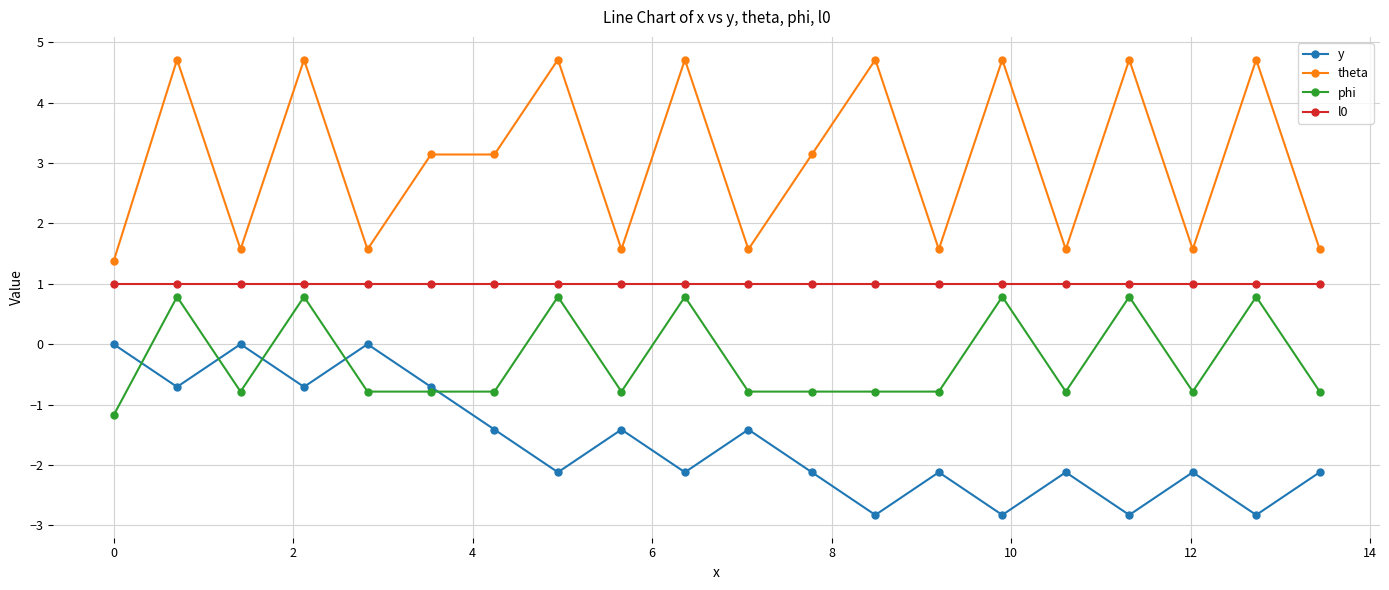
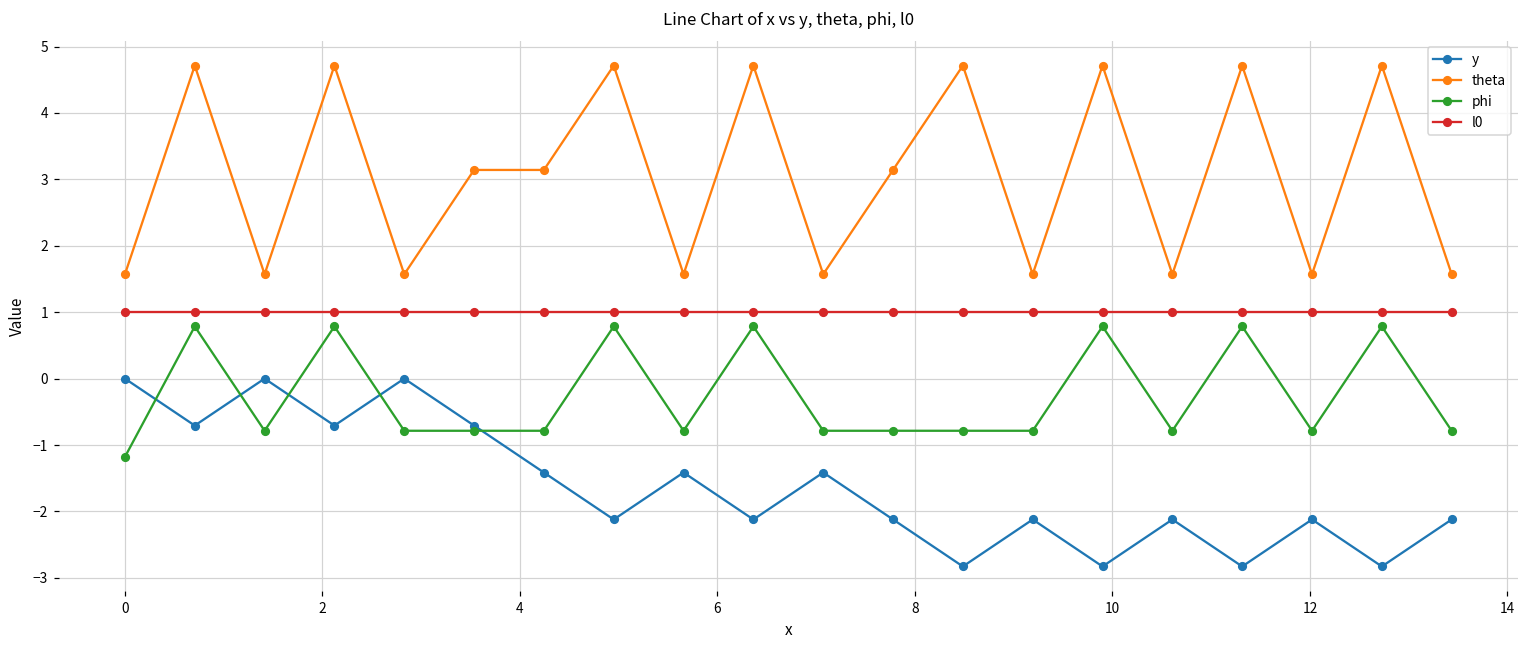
  {
    "y": {
      "0": 0.0
    },
    "theta": {
-     "0": 1.4
+     "0": 1.6
    },
    "phi": {
      "0": -1.2
    },
    "l0": {
      "0": 1.0
    }
  }
